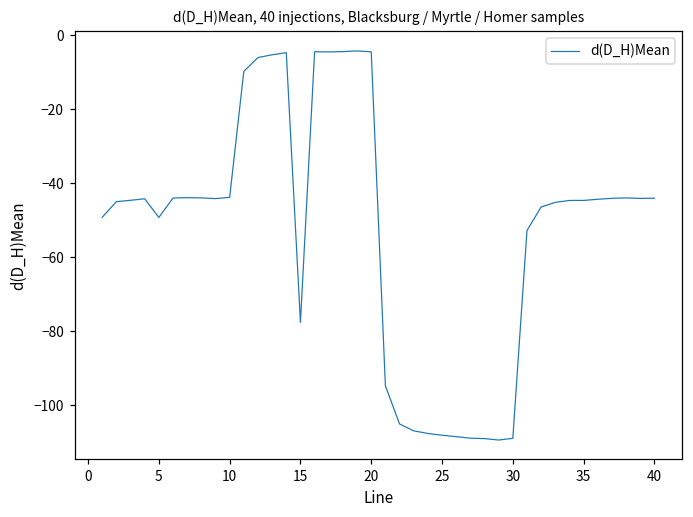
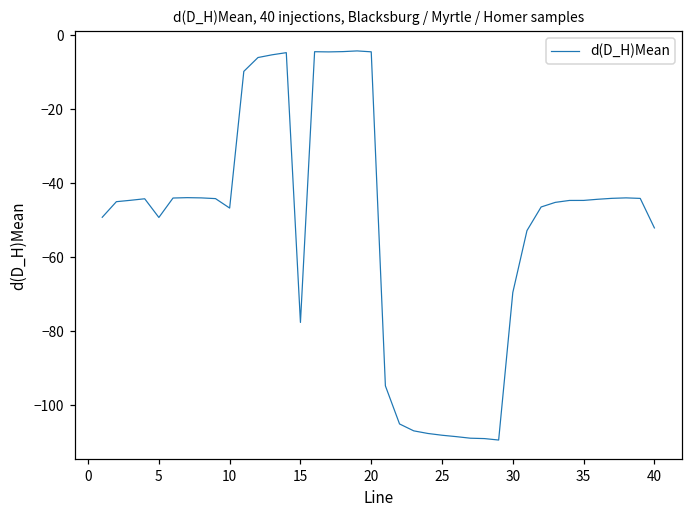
  {
    "5": -49,
-   "10": -44,
+   "10": -47,
    "15": -78,
    "20": -4,
    "25": -108,
-   "30": -109,
+   "30": -70,
    "35": -45,
-   "40": -44
+   "40": -52
  }
